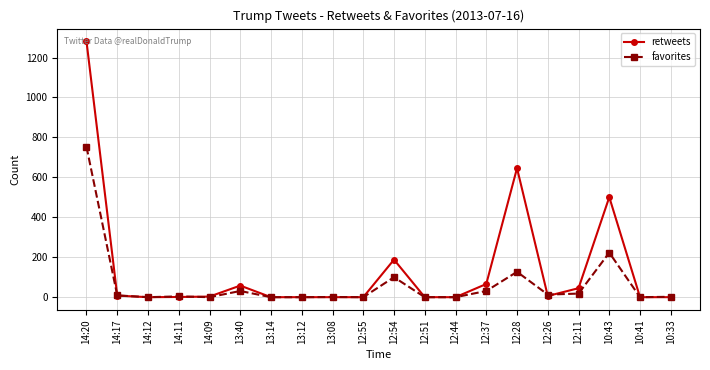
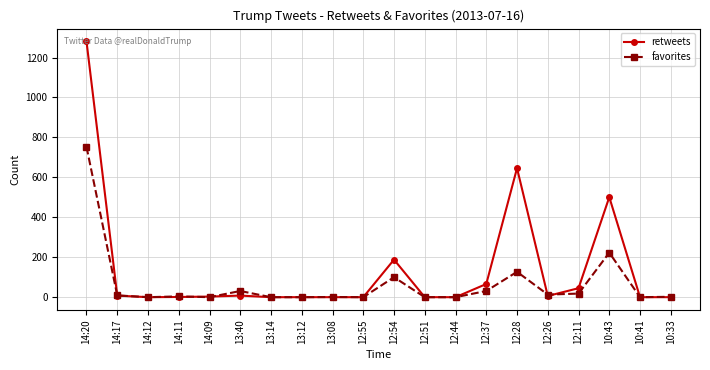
  {
    "retweets": {
      "14:20": 1280,
-     "13:40": 60,
+     "13:40": 10,
      "12:54": 190,
      "12:37": 70,
      "12:28": 650,
      "12:11": 50,
      "10:43": 500
    },
    "favorites": {
      "14:20": 750,
      "13:40": 30,
      "12:54": 100,
      "12:37": 30,
      "12:28": 130,
      "12:11": 20,
      "10:43": 220
    }
  }
